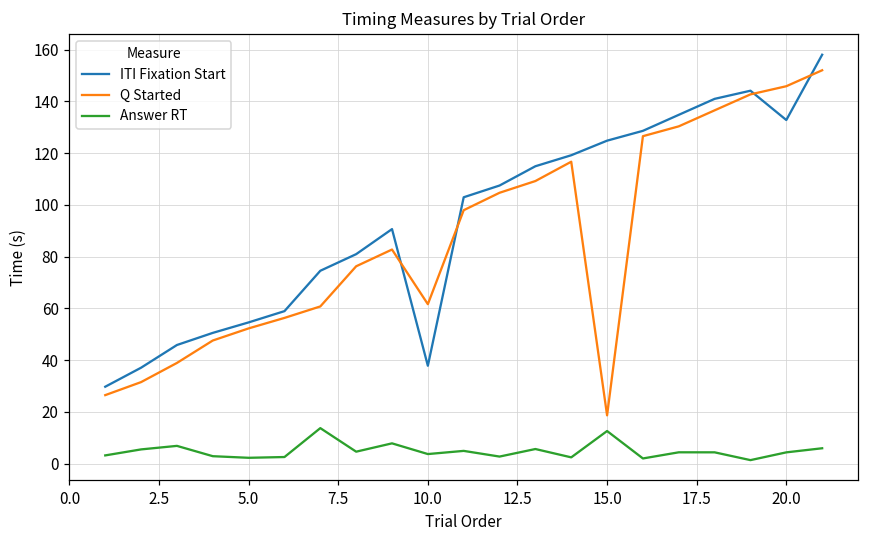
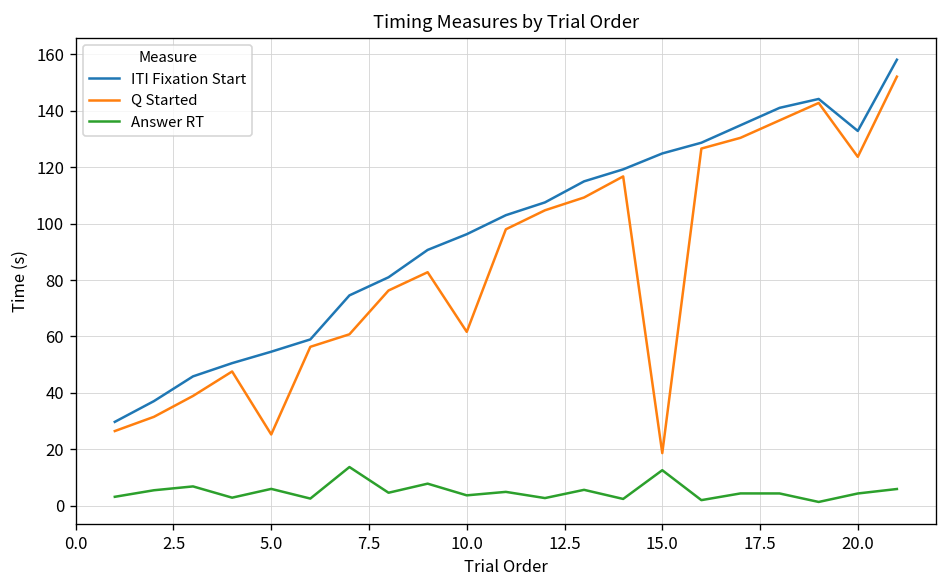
  {
    "ITI Fixation Start": {
      "5.0": 55,
-     "10.0": 38,
+     "10.0": 96,
      "15.0": 125,
      "20.0": 133
    },
    "Q Started": {
-     "5.0": 52,
+     "5.0": 25,
      "10.0": 62,
      "15.0": 19,
-     "20.0": 146
+     "20.0": 124
    },
    "Answer RT": {
-     "5.0": 2,
+     "5.0": 6,
      "10.0": 4,
      "15.0": 13,
      "20.0": 4
    }
  }
